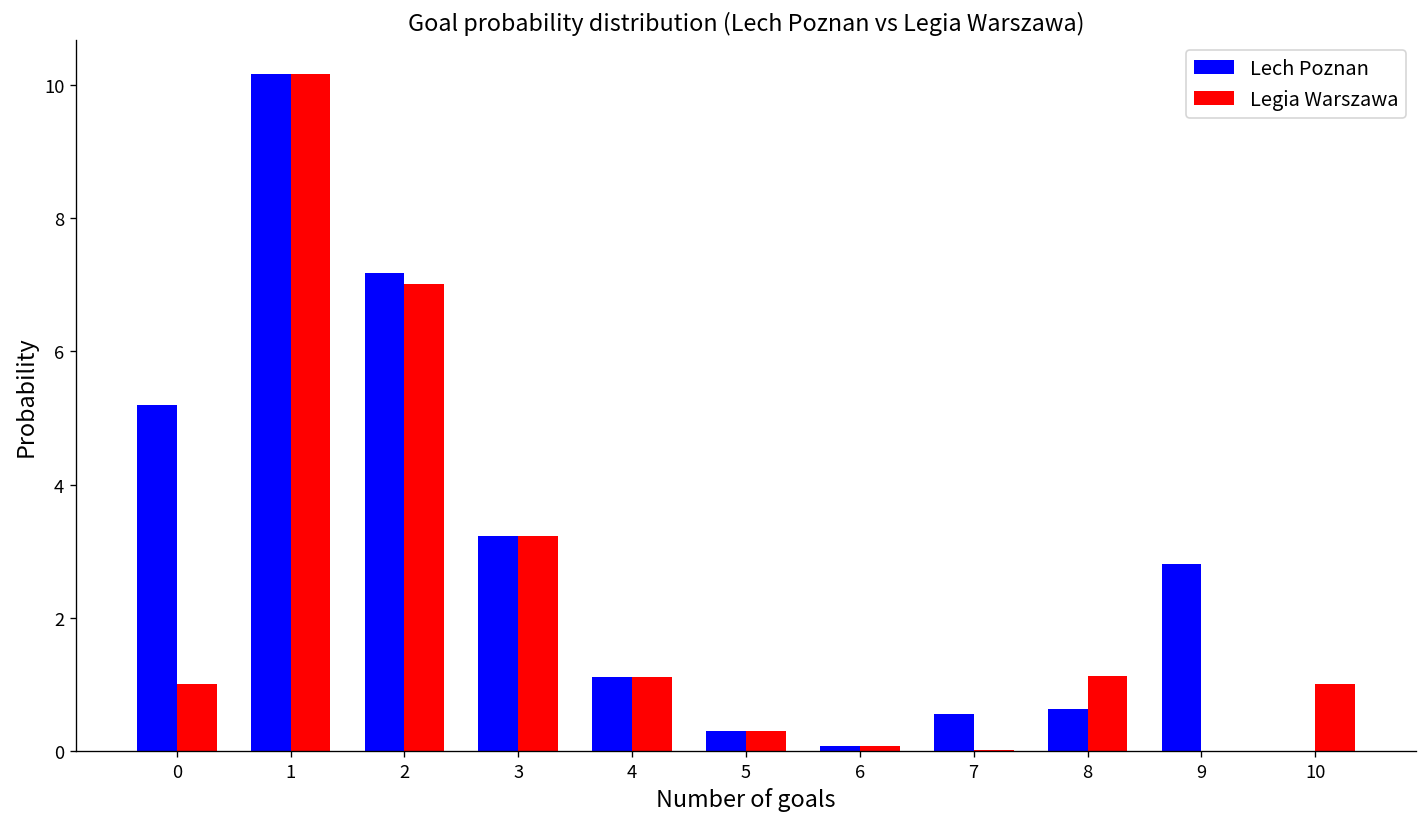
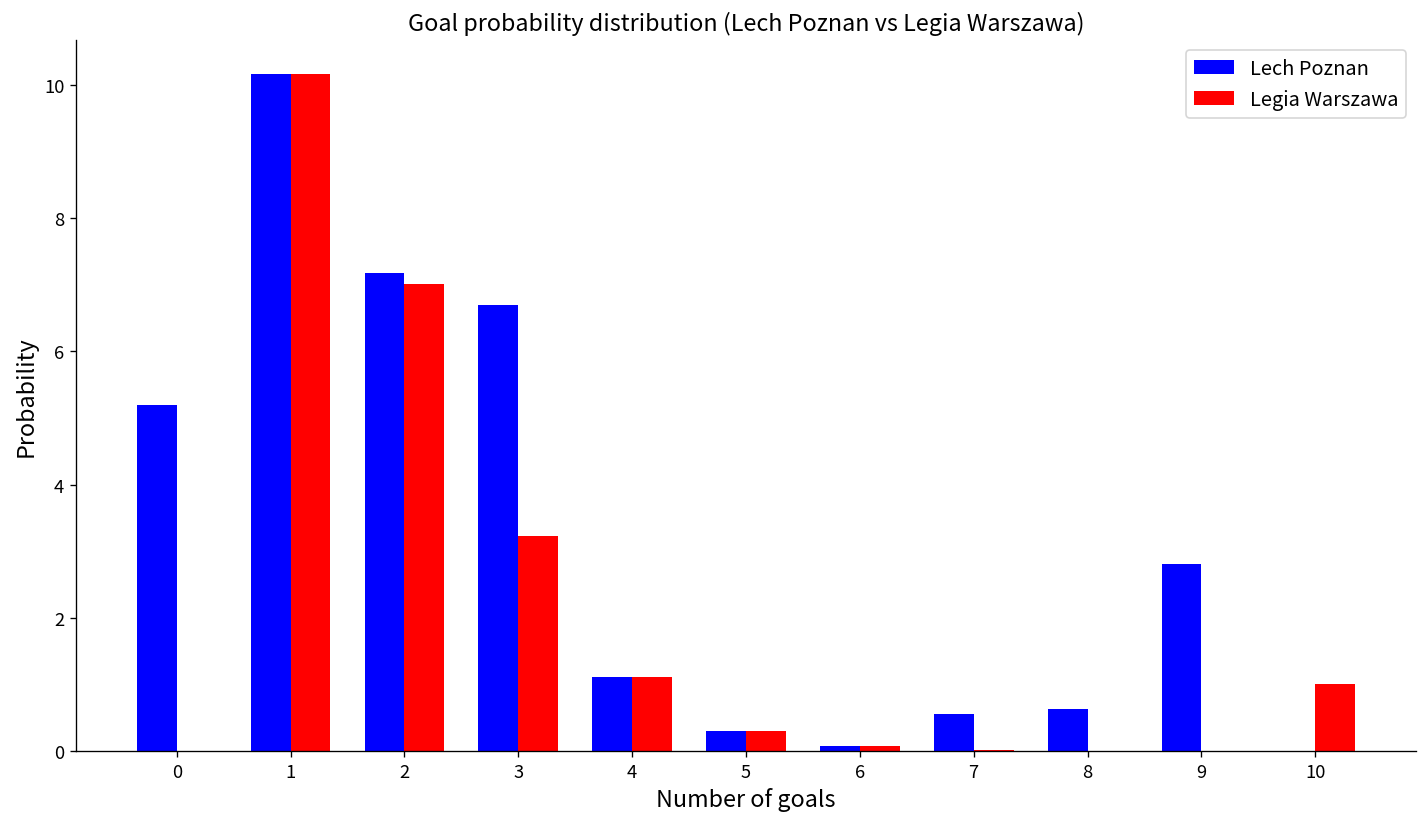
  {
    "Lech Poznan": {
      "0": 5.2,
      "1": 10.2,
      "2": 7.2,
-     "3": 3.2,
+     "3": 6.7,
      "4": 1.1,
      "5": 0.3,
      "6": 0.1,
      "7": 0.6,
      "8": 0.6,
      "9": 2.8
    },
    "Legia Warszawa": {
-     "0": 1,
+     "0": 0,
      "1": 10.2,
      "2": 7.0,
      "3": 3.2,
      "4": 1.1,
      "5": 0.3,
      "6": 0.1,
-     "8": 1.1,
+     "8": 0.0,
      "10": 1.0
    }
  }
